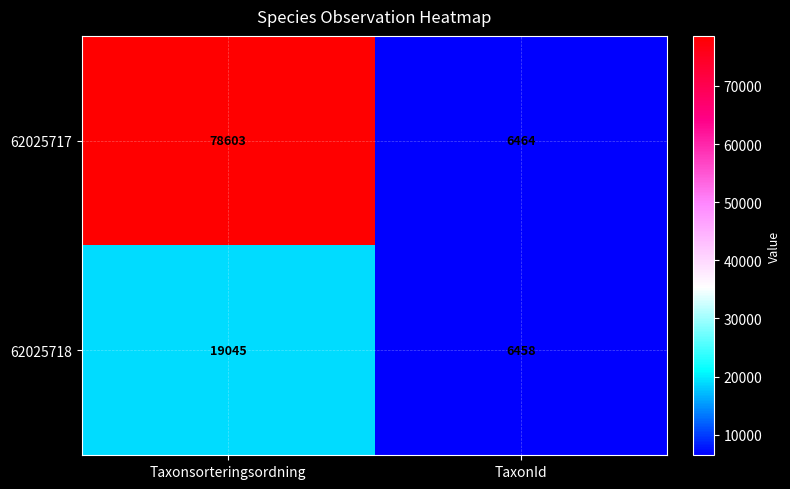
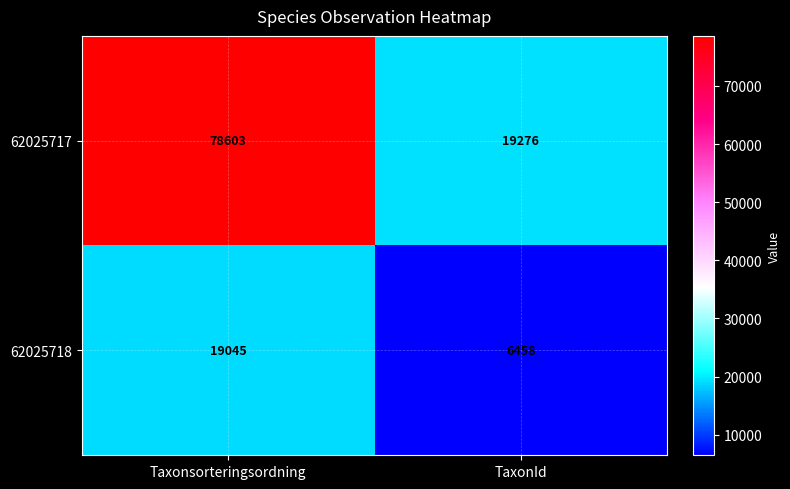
  {
    "62025717": {
      "Taxonsorteringsordning": 78603,
-     "TaxonId": 6464
+     "TaxonId": 19276
    },
    "62025718": {
      "Taxonsorteringsordning": 19045,
      "TaxonId": 6458
    }
  }
